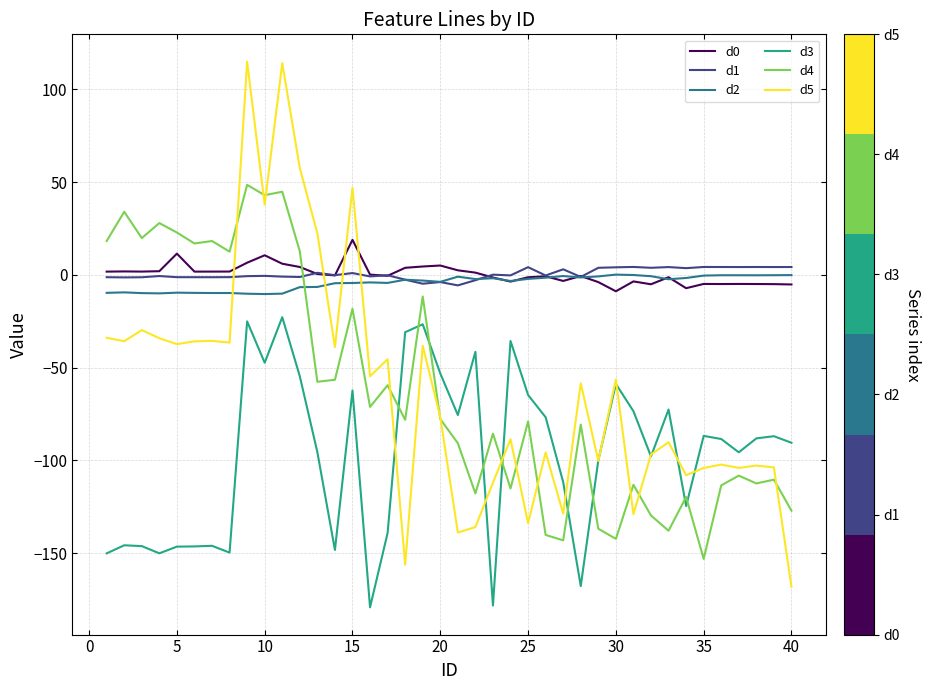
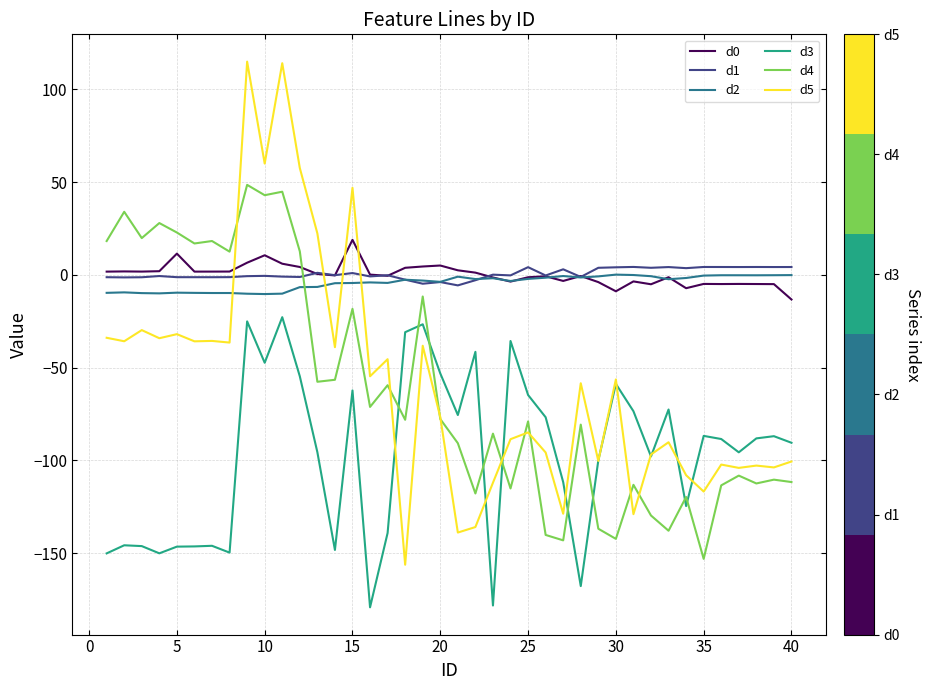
  {
    "d0": {
      "5": 11,
      "10": 11,
      "15": 19,
      "20": 5,
      "30": -9,
      "35": -5,
-     "40": -5
+     "40": -13
    },
    "d4": {
      "5": 23,
      "10": 43,
      "15": -18,
      "25": -79,
      "30": -142,
      "35": -153,
-     "40": -127
+     "40": -112
    },
    "d5": {
-     "5": -37,
-     "10": 38,
+     "5": -32,
+     "10": 60,
      "15": 47,
-     "25": -134,
+     "25": -85,
      "30": -56,
-     "35": -104,
-     "40": -168
+     "35": -117,
+     "40": -101
    }
  }
